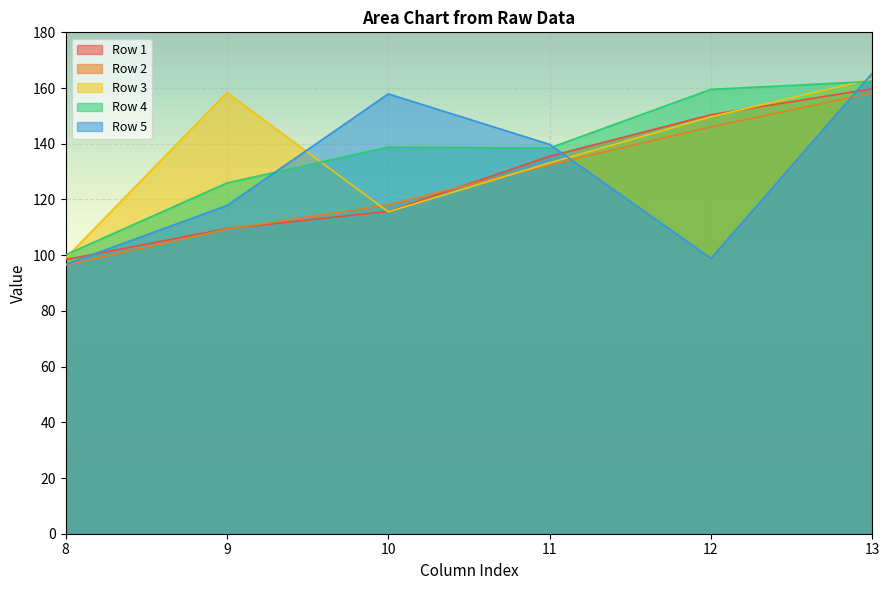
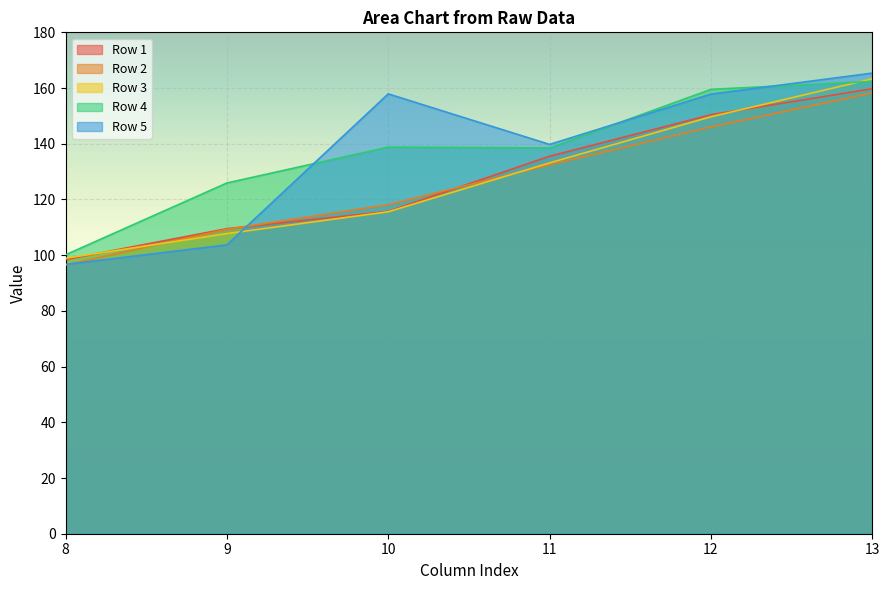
  {
    "Row 3": {
-     "9": 158,
+     "9": 108,
      "13": 163
    },
    "Row 4": {
      "8": 100,
      "9": 126,
      "10": 139,
      "11": 138,
      "12": 160,
      "13": 162
    },
    "Row 5": {
-     "9": 118,
+     "9": 104,
      "10": 158,
      "11": 140,
-     "12": 99,
+     "12": 158,
      "13": 165
    }
  }
